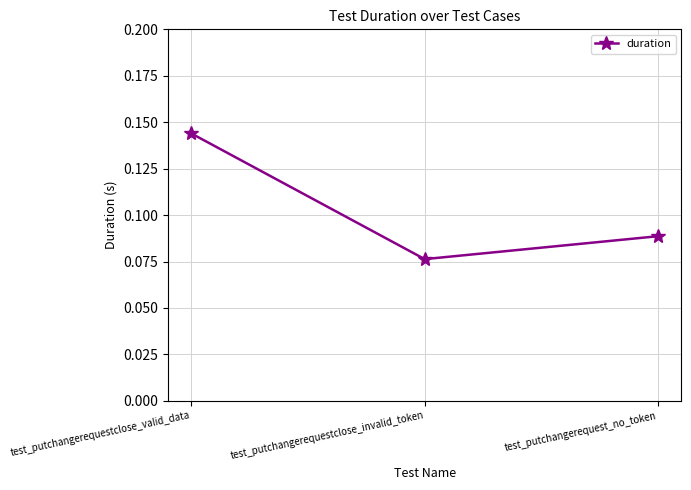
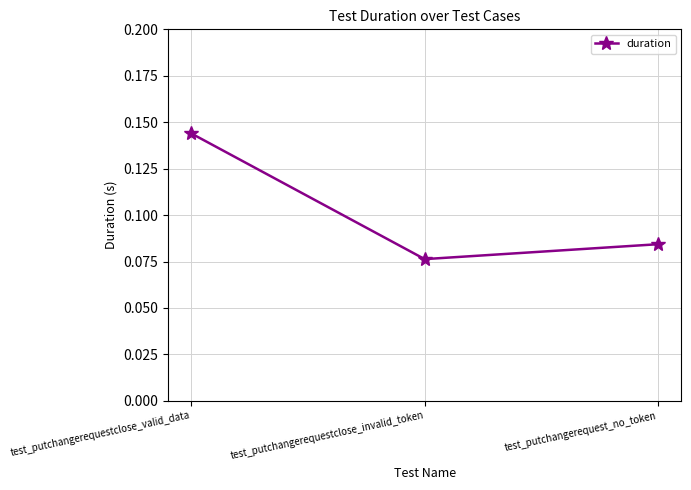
  {
    "test_putchangerequestclose_valid_data": 0.144,
    "test_putchangerequestclose_invalid_token": 0.076,
-   "test_putchangerequest_no_token": 0.089
+   "test_putchangerequest_no_token": 0.084
  }
